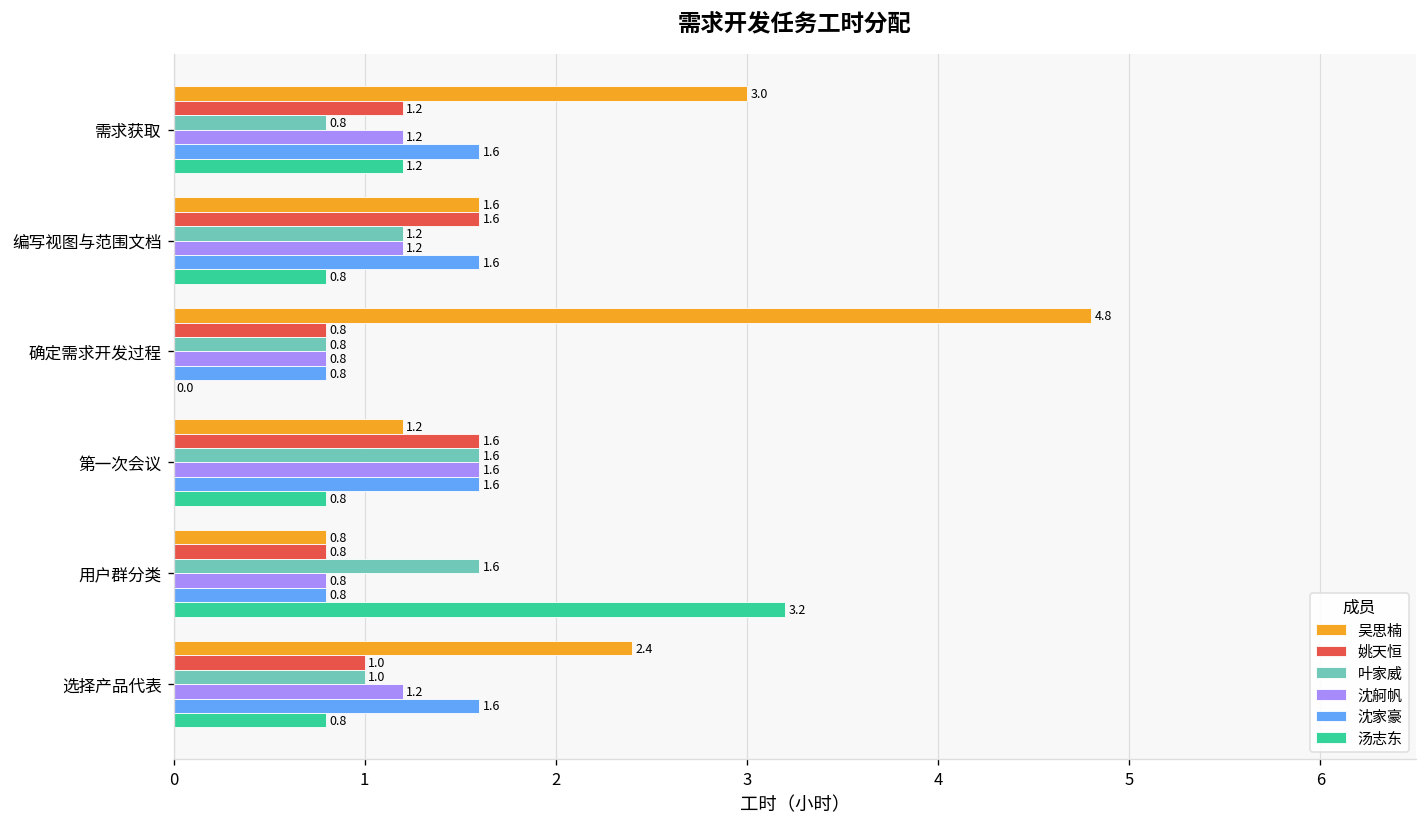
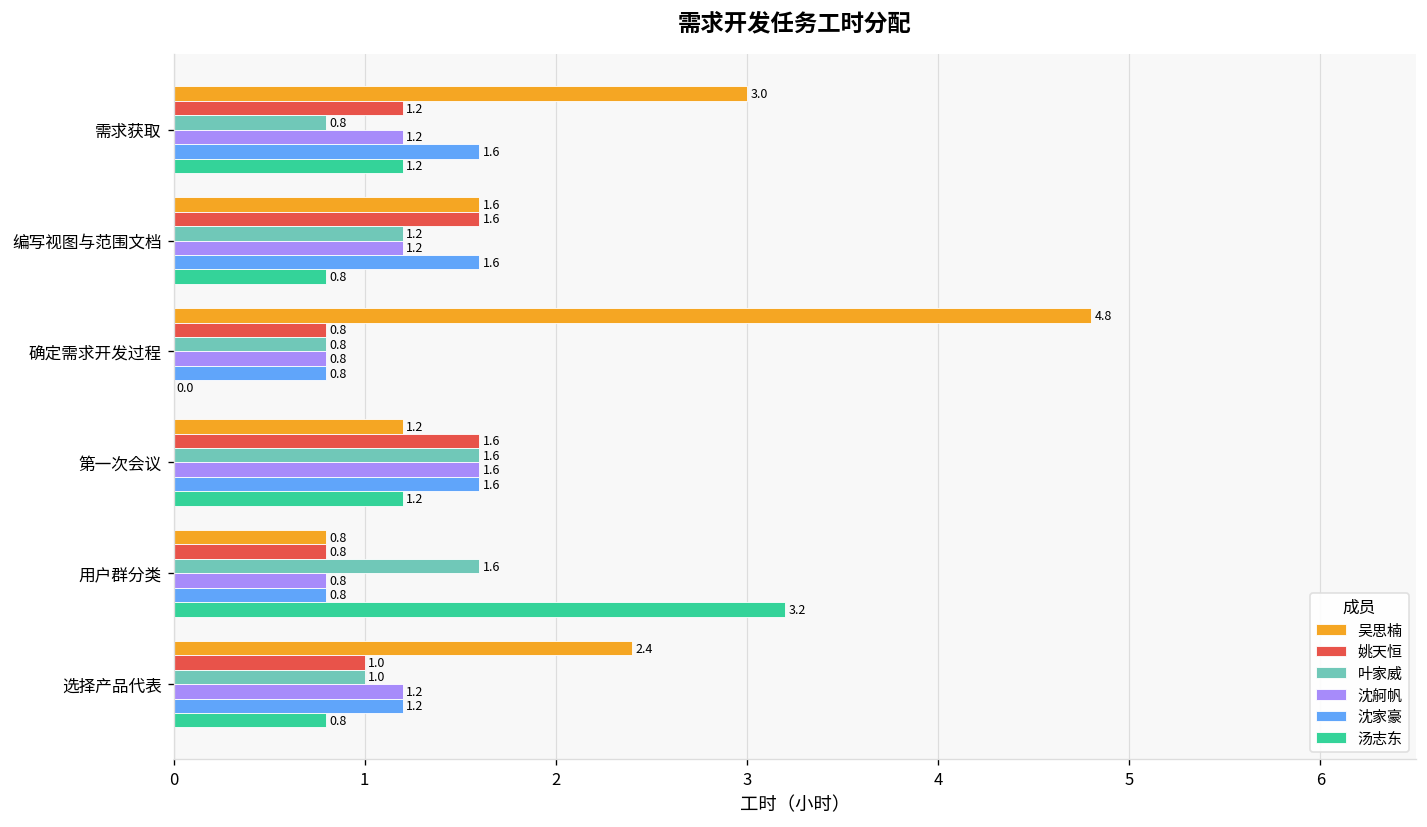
  {
    "吴思楠": {
      "需求获取": 3.0,
      "编写视图与范围文档": 1.6,
      "确定需求开发过程": 4.8,
      "第一次会议": 1.2,
      "用户群分类": 0.8,
      "选择产品代表": 2.4
    },
    "姚天恒": {
      "需求获取": 1.2,
      "编写视图与范围文档": 1.6,
      "确定需求开发过程": 0.8,
      "第一次会议": 1.6,
      "用户群分类": 0.8,
      "选择产品代表": 1.0
    },
    "叶家威": {
      "需求获取": 0.8,
      "编写视图与范围文档": 1.2,
      "确定需求开发过程": 0.8,
      "第一次会议": 1.6,
      "用户群分类": 1.6,
      "选择产品代表": 1.0
    },
    "沈舸帆": {
      "需求获取": 1.2,
      "编写视图与范围文档": 1.2,
      "确定需求开发过程": 0.8,
      "第一次会议": 1.6,
      "用户群分类": 0.8,
      "选择产品代表": 1.2
    },
    "沈家豪": {
      "需求获取": 1.6,
      "编写视图与范围文档": 1.6,
      "确定需求开发过程": 0.8,
      "第一次会议": 1.6,
      "用户群分类": 0.8,
-     "选择产品代表": 1.6
+     "选择产品代表": 1.2
    },
    "汤志东": {
      "需求获取": 1.2,
      "编写视图与范围文档": 0.8,
      "确定需求开发过程": 0.0,
-     "第一次会议": 0.8,
+     "第一次会议": 1.2,
      "用户群分类": 3.2,
      "选择产品代表": 0.8
    }
  }
